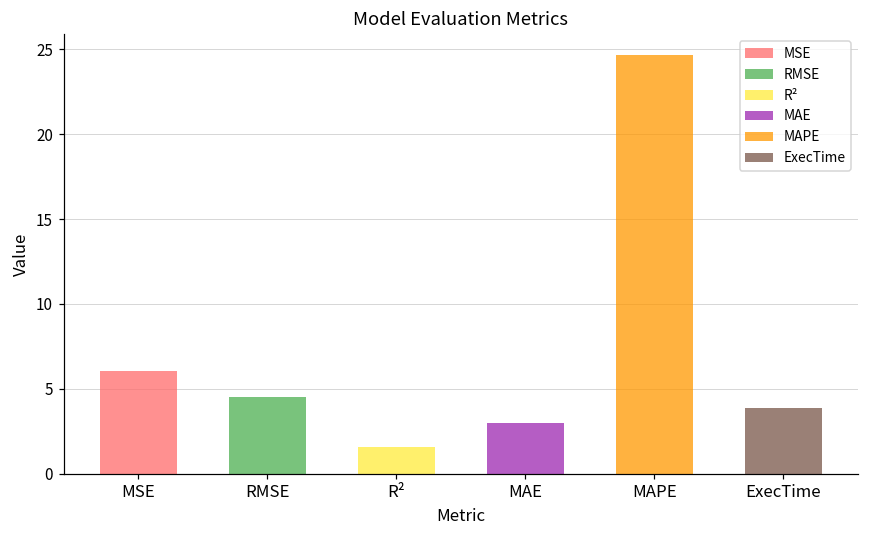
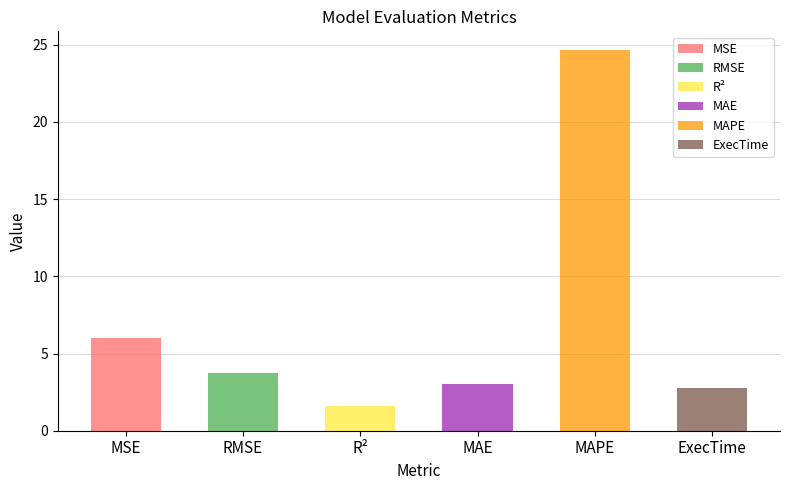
  {
    "MSE": 6.0,
-   "RMSE": 4.5,
+   "RMSE": 3.7,
    "R²": 1.6,
    "MAE": 3.0,
    "MAPE": 24.6,
-   "ExecTime": 3.9
+   "ExecTime": 2.8
  }
